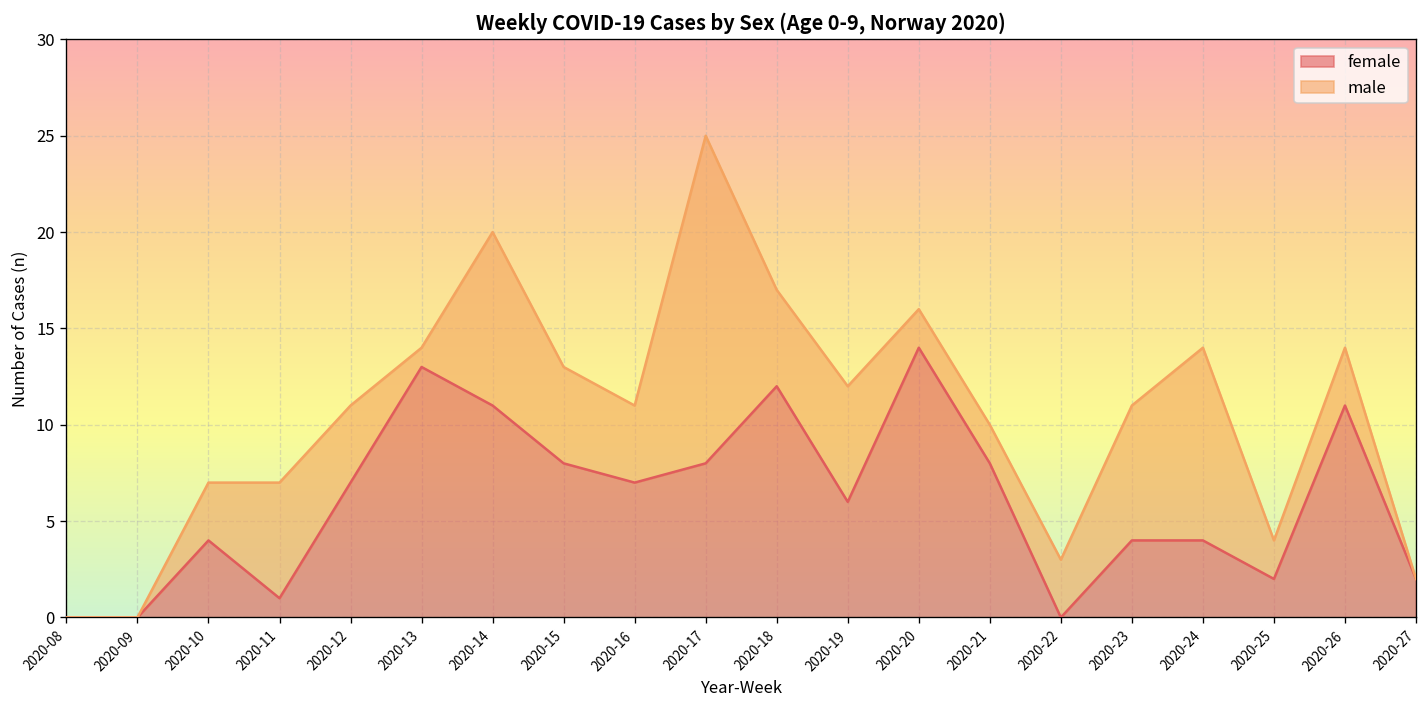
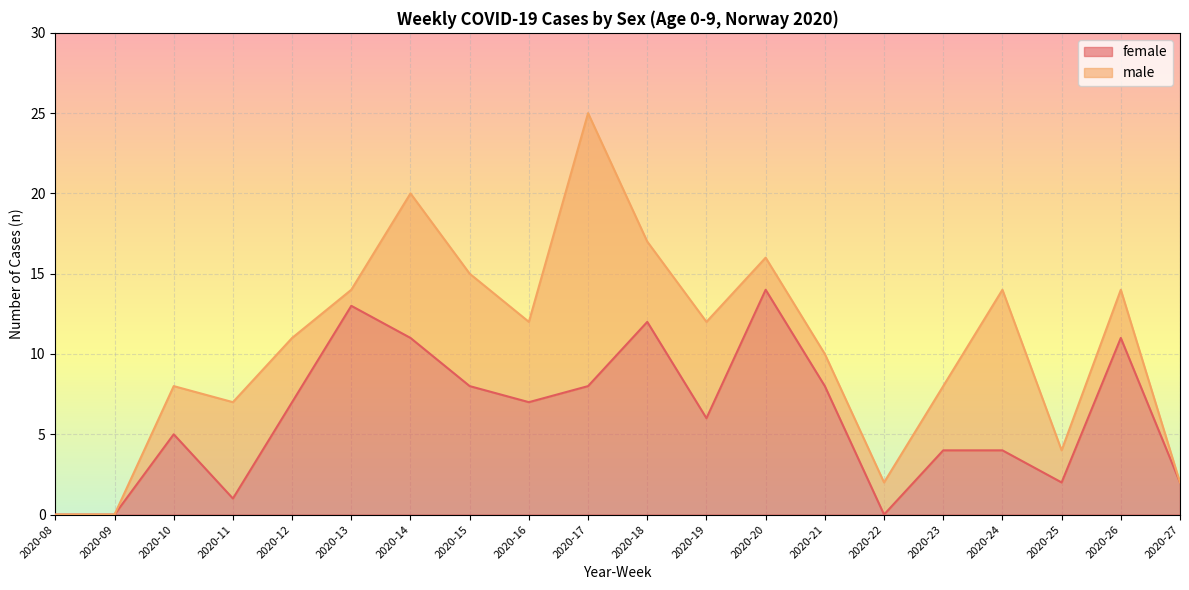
  {
    "female": {
-     "2020-10": 4,
+     "2020-10": 5,
      "2020-11": 1,
      "2020-12": 7,
      "2020-13": 13,
      "2020-14": 11,
      "2020-15": 8,
      "2020-16": 7,
      "2020-17": 8,
      "2020-18": 12,
      "2020-19": 6,
      "2020-20": 14,
      "2020-21": 8,
      "2020-22": 0,
      "2020-23": 4,
      "2020-24": 4,
      "2020-25": 2,
      "2020-26": 11
    },
    "male": {
      "2020-10": 3,
      "2020-11": 6,
      "2020-12": 4,
      "2020-13": 1,
      "2020-14": 9,
-     "2020-15": 5,
-     "2020-16": 4,
+     "2020-15": 7,
+     "2020-16": 5,
      "2020-17": 17,
      "2020-18": 5,
      "2020-19": 6,
      "2020-20": 2,
      "2020-21": 2,
-     "2020-22": 3,
-     "2020-23": 7,
+     "2020-22": 2,
+     "2020-23": 4,
      "2020-24": 10,
      "2020-25": 2,
      "2020-26": 3
    }
  }
